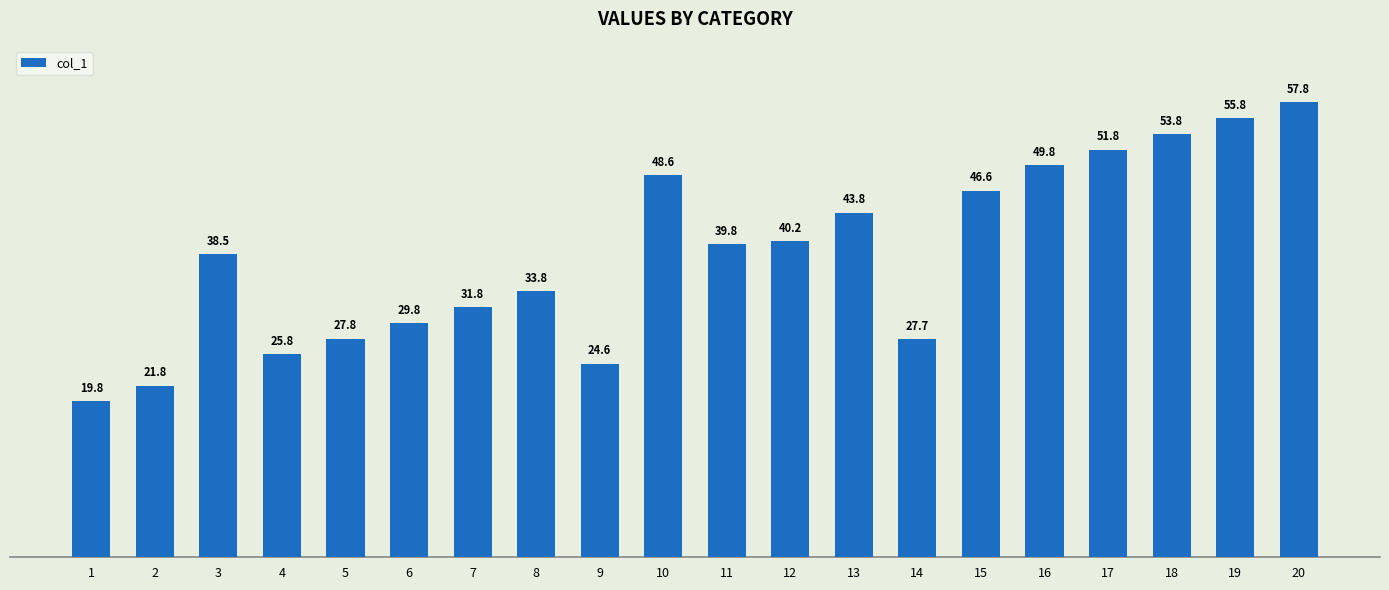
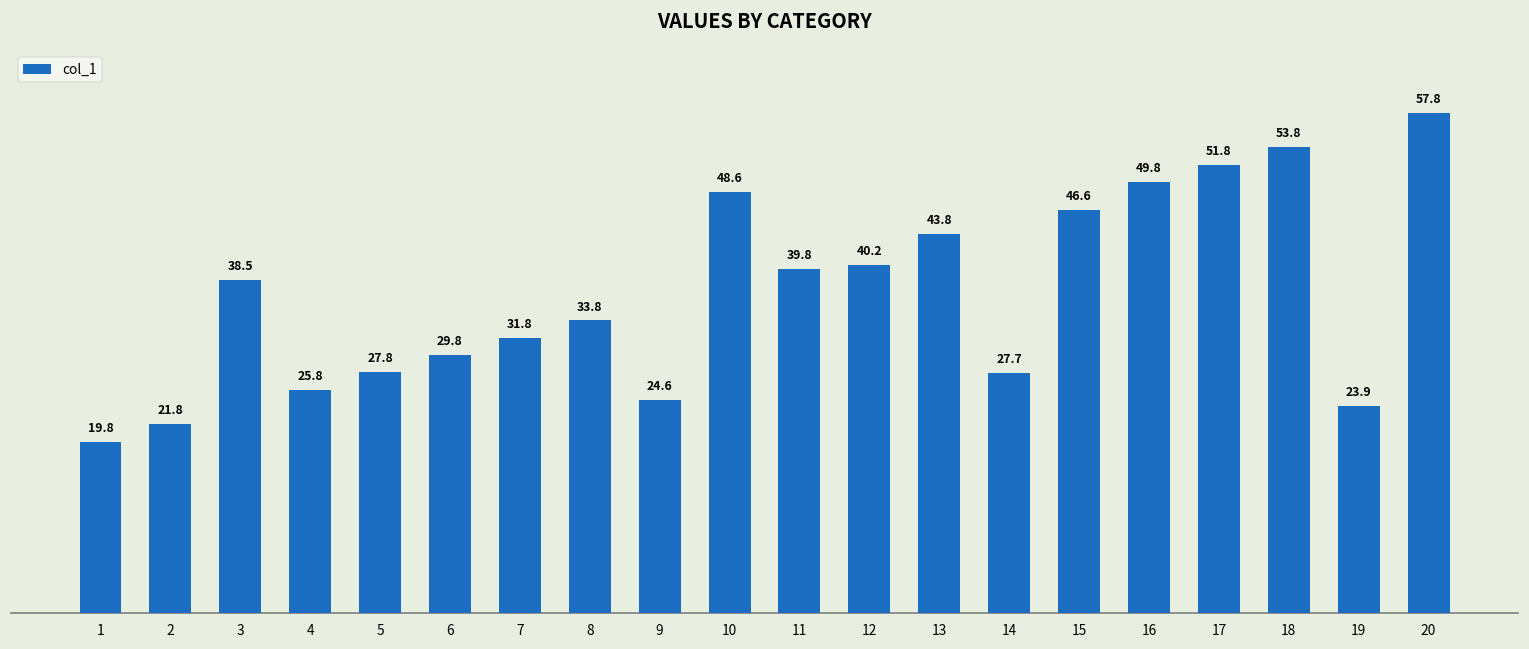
  {
    "1": 19.8,
    "2": 21.8,
    "3": 38.5,
    "4": 25.8,
    "5": 27.8,
    "6": 29.8,
    "7": 31.8,
    "8": 33.8,
    "9": 24.6,
    "10": 48.6,
    "11": 39.8,
    "12": 40.2,
    "13": 43.8,
    "14": 27.7,
    "15": 46.6,
    "16": 49.8,
    "17": 51.8,
    "18": 53.8,
-   "19": 55.8,
+   "19": 23.9,
    "20": 57.8
  }
